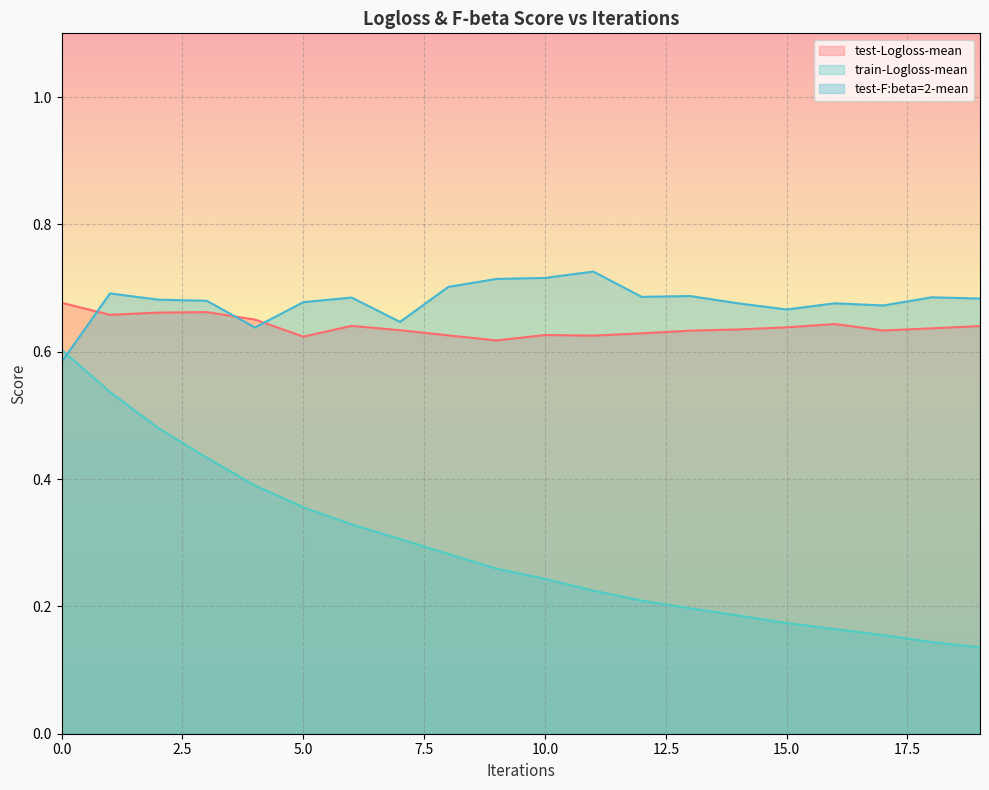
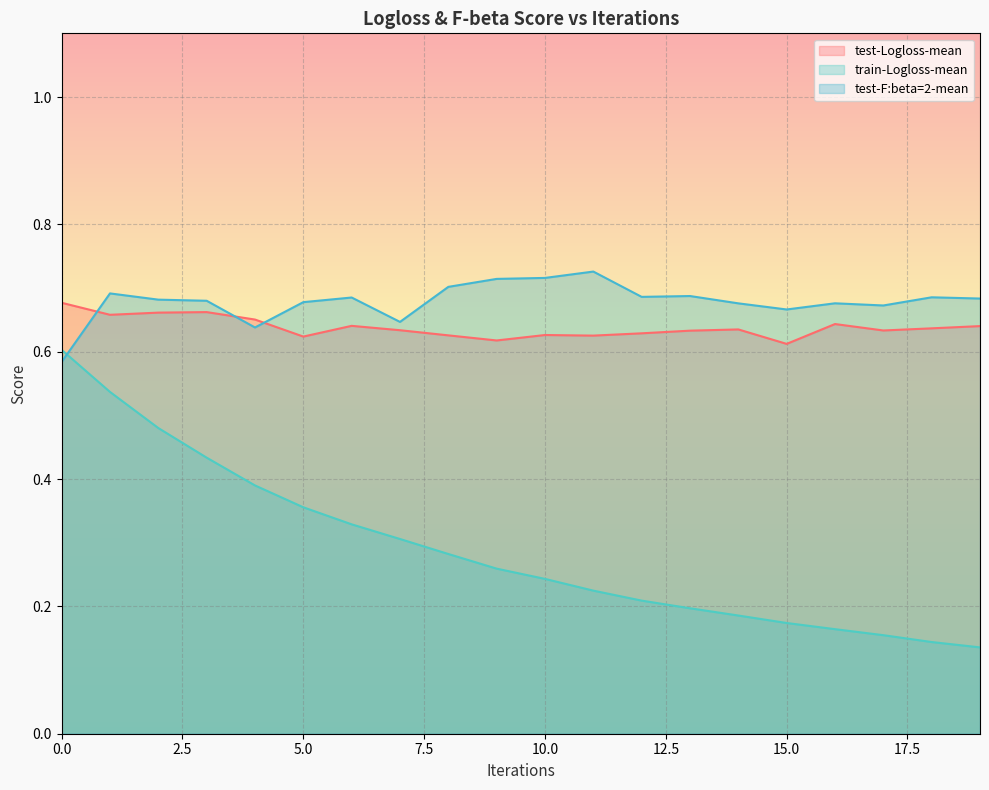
  {
    "test-Logloss-mean": {
      "0.0": 0.68,
      "5.0": 0.62,
      "10.0": 0.63,
-     "15.0": 0.64
+     "15.0": 0.61
    }
  }
